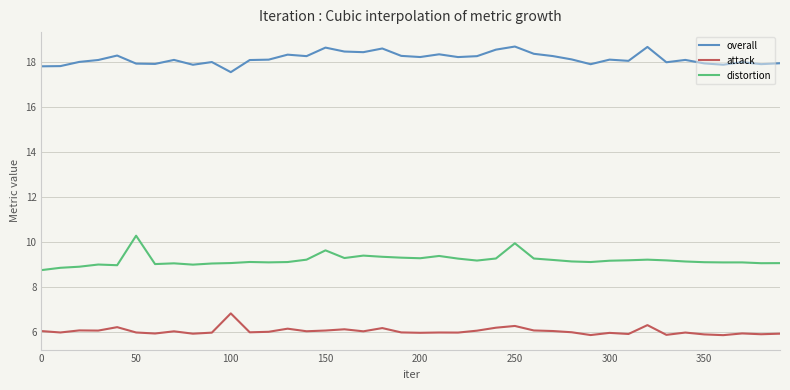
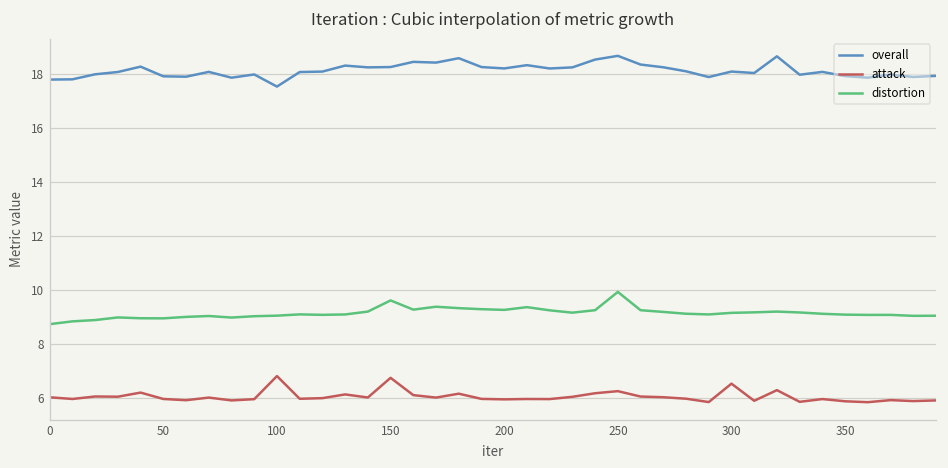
  {
    "overall": {
      "0": 17.8,
      "50": 17.9,
      "100": 17.5,
-     "150": 18.6,
+     "150": 18.3,
      "200": 18.2,
      "250": 18.7,
      "300": 18.1
    },
    "attack": {
      "0": 6.0,
      "50": 6.0,
      "100": 6.8,
-     "150": 6.1,
+     "150": 6.8,
      "200": 6.0,
      "250": 6.3,
-     "300": 6.0,
+     "300": 6.5,
      "350": 5.9
    },
    "distortion": {
      "0": 8.7,
-     "50": 10.3,
+     "50": 9.0,
      "100": 9.1,
      "150": 9.6,
      "200": 9.3,
      "250": 9.9,
      "300": 9.2,
      "350": 9.1
    }
  }
